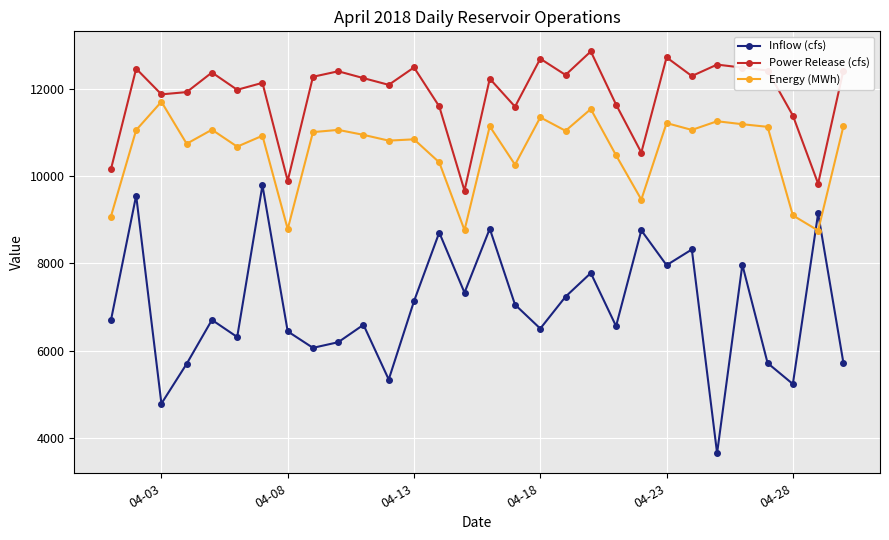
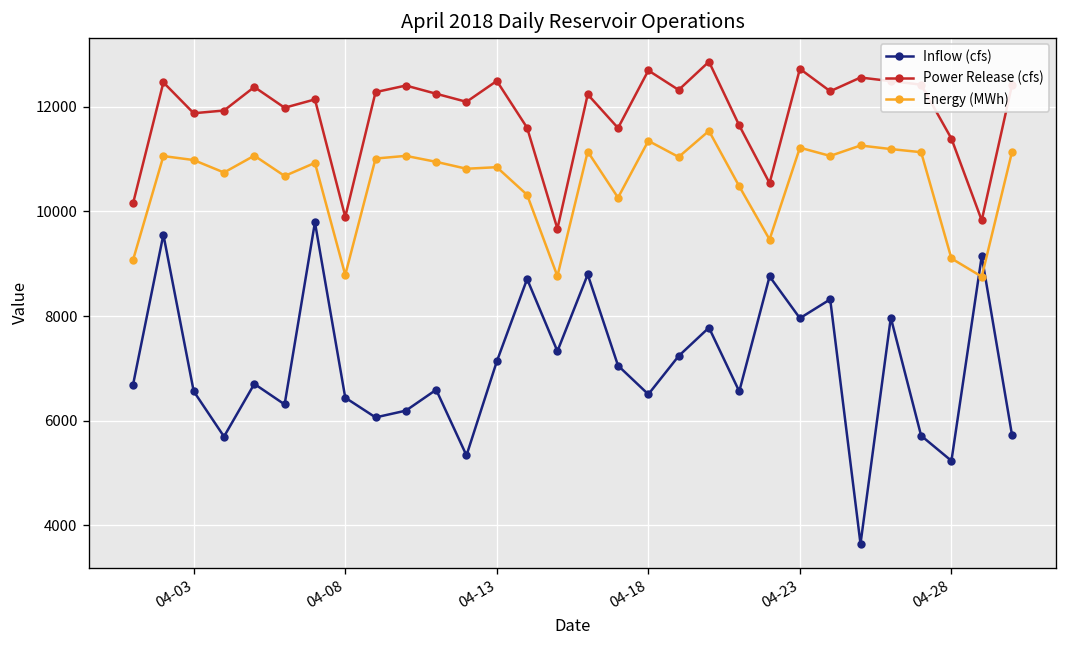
  {
    "Inflow (cfs)": {
-     "04-03": 4800,
+     "04-03": 6600,
      "04-08": 6400,
      "04-13": 7100,
      "04-18": 6500,
      "04-23": 8000,
      "04-28": 5200
    },
    "Power Release (cfs)": {
      "04-03": 11900,
      "04-08": 9900,
      "04-13": 12500,
      "04-18": 12700,
      "04-23": 12700,
      "04-28": 11400
    },
    "Energy (MWh)": {
-     "04-03": 11700,
+     "04-03": 11000,
      "04-08": 8800,
      "04-13": 10800,
      "04-18": 11300,
      "04-23": 11200,
      "04-28": 9100
    }
  }
